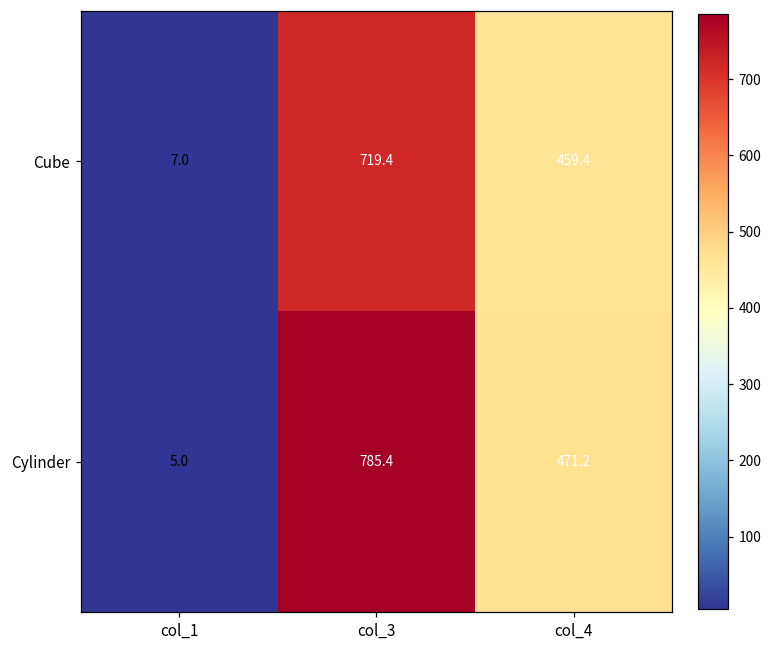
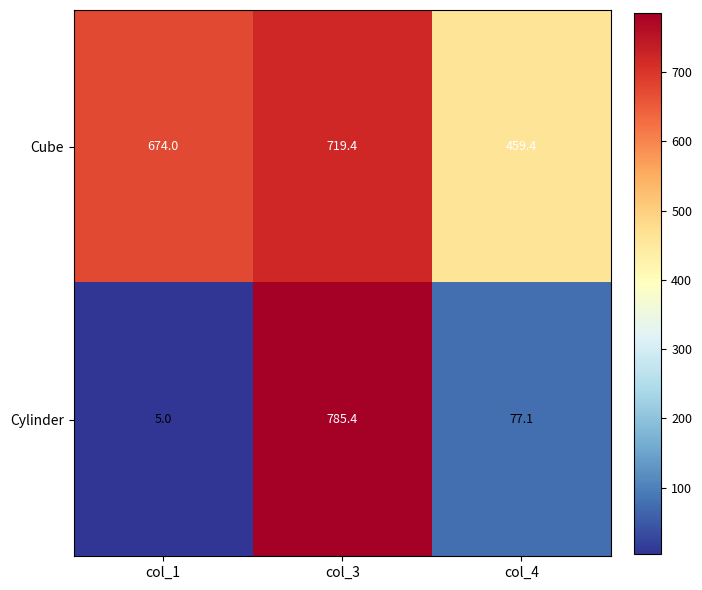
  {
    "Cube": {
-     "col_1": 7.0,
+     "col_1": 674.0,
      "col_3": 719.4,
      "col_4": 459.4
    },
    "Cylinder": {
      "col_1": 5.0,
      "col_3": 785.4,
-     "col_4": 471.2
+     "col_4": 77.1
    }
  }
